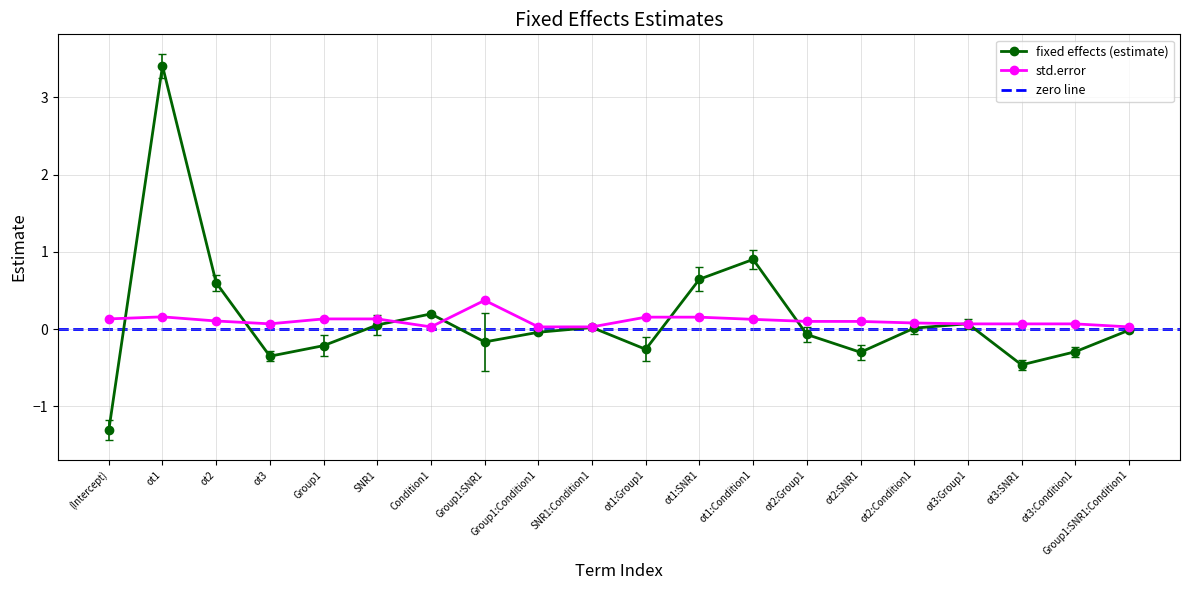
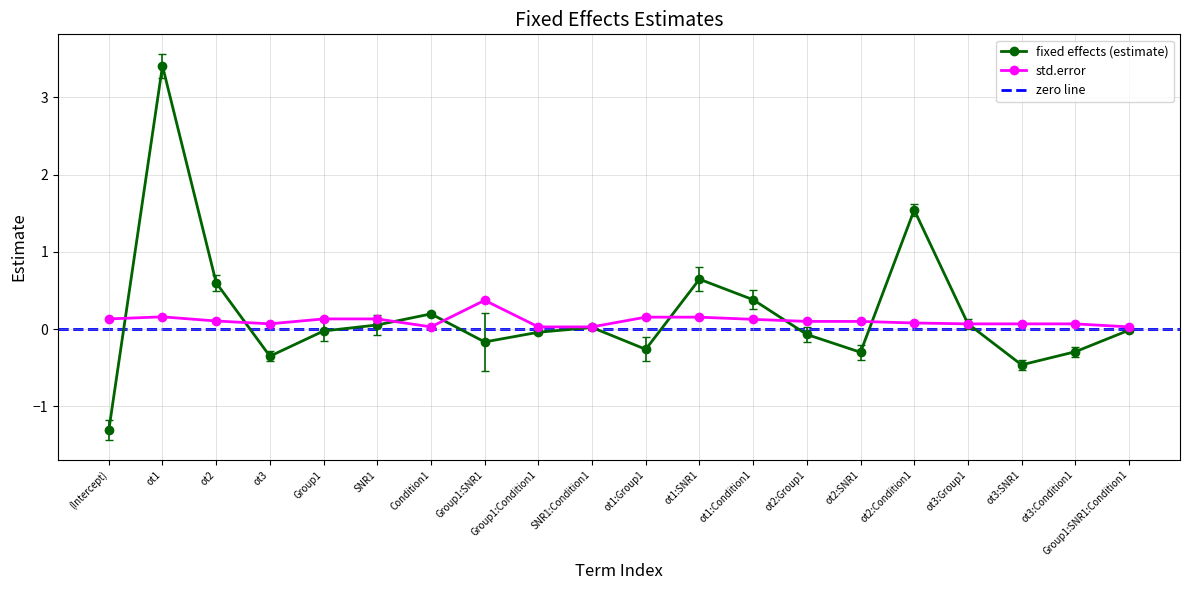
  {
    "fixed effects (estimate)": {
      "(Intercept)": -1.3,
      "ot1": 3.4,
      "ot2": 0.6,
      "ot3": -0.4,
-     "Group1": -0.2,
+     "Group1": 0.0,
      "SNR1": 0.1,
      "Group1:SNR1": -0.2,
      "ot1:Group1": -0.3,
      "ot1:SNR1": 0.6,
-     "ot1:Condition1": 0.9,
+     "ot1:Condition1": 0.4,
      "ot2:Group1": -0.1,
      "ot2:SNR1": -0.3,
-     "ot2:Condition1": 0.0,
+     "ot2:Condition1": 1.5,
      "ot3:SNR1": -0.5,
      "ot3:Condition1": -0.3
    },
    "std.error": {
      "(Intercept)": 0.1,
      "ot1": 0.2,
      "ot2": 0.1,
      "ot3": 0.1,
      "SNR1": 0.1,
      "Condition1": 0.0,
      "Group1:SNR1": 0.4,
      "Group1:Condition1": 0.0,
      "ot1:Group1": 0.2,
      "ot1:SNR1": 0.2,
      "ot1:Condition1": 0.1,
      "ot2:Group1": 0.1,
      "ot2:SNR1": 0.1,
      "ot3:SNR1": 0.1,
      "ot3:Condition1": 0.1
    }
  }
